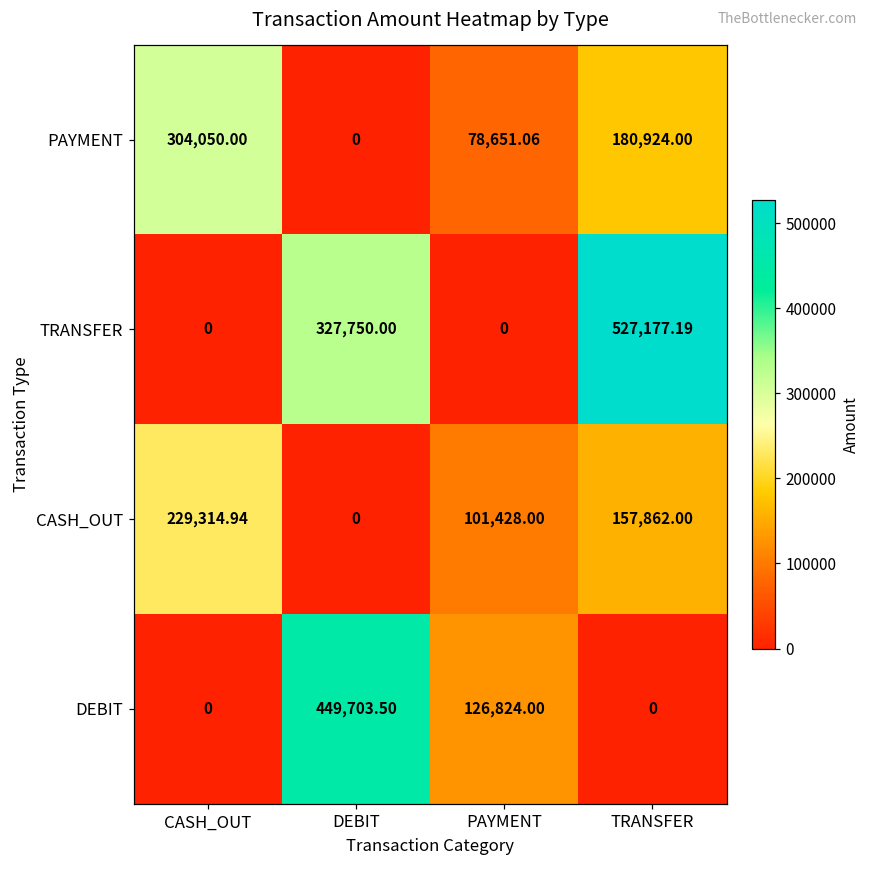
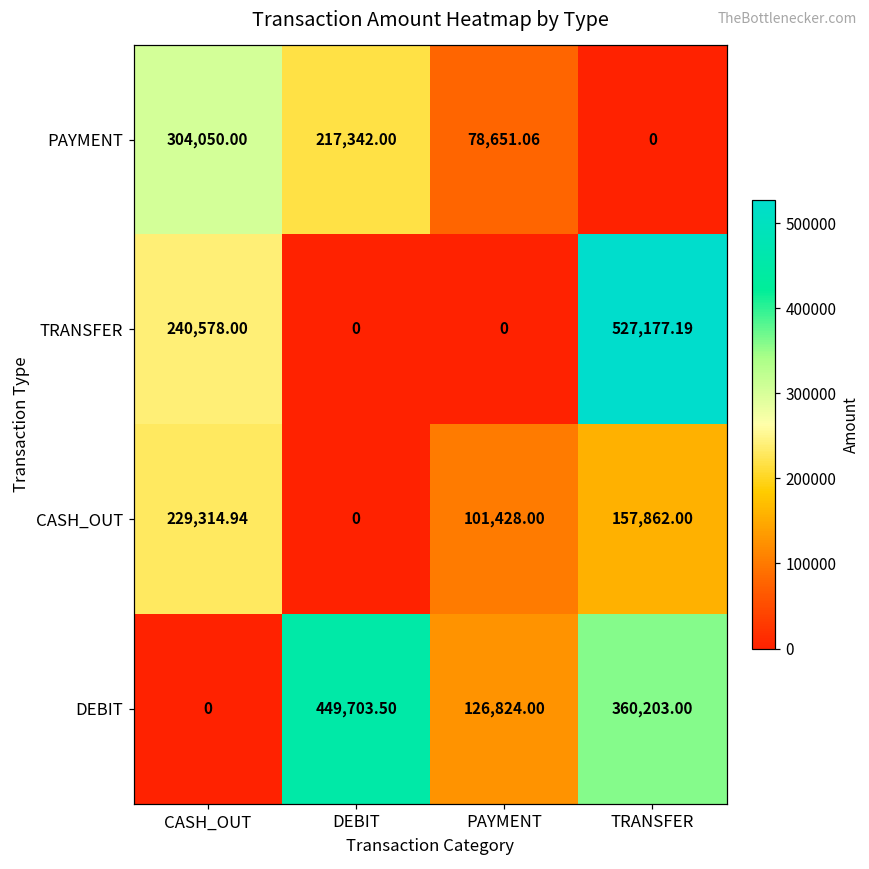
  {
    "PAYMENT": {
      "CASH_OUT": "304,050.00",
-     "DEBIT": "0",
+     "DEBIT": "217,342.00",
      "PAYMENT": "78,651.06",
-     "TRANSFER": "180,924.00"
+     "TRANSFER": "0"
    },
    "TRANSFER": {
-     "CASH_OUT": "0",
-     "DEBIT": "327,750.00",
+     "CASH_OUT": "240,578.00",
+     "DEBIT": "0",
      "PAYMENT": "0",
      "TRANSFER": "527,177.19"
    },
    "CASH_OUT": {
      "CASH_OUT": "229,314.94",
      "DEBIT": "0",
      "PAYMENT": "101,428.00",
      "TRANSFER": "157,862.00"
    },
    "DEBIT": {
      "CASH_OUT": "0",
      "DEBIT": "449,703.50",
      "PAYMENT": "126,824.00",
-     "TRANSFER": "0"
+     "TRANSFER": "360,203.00"
    }
  }
